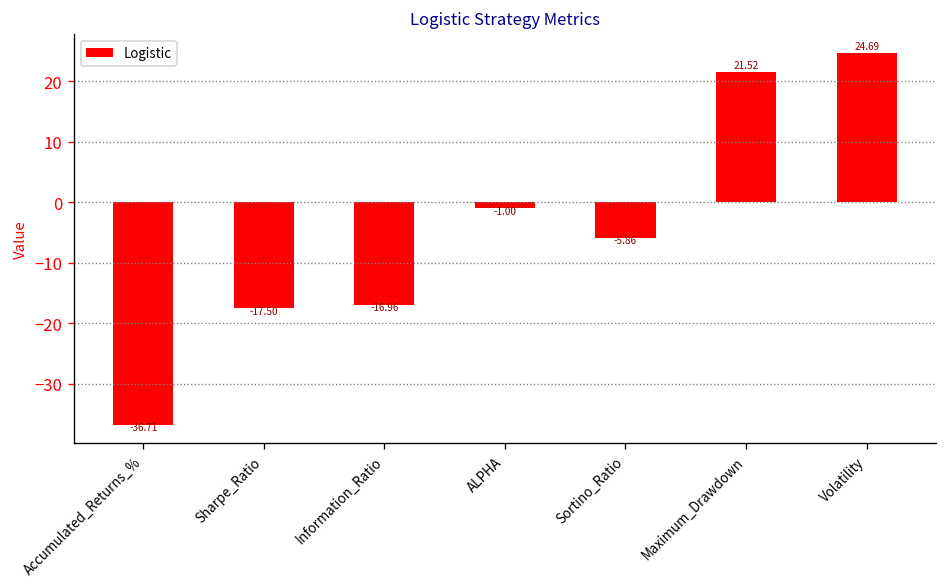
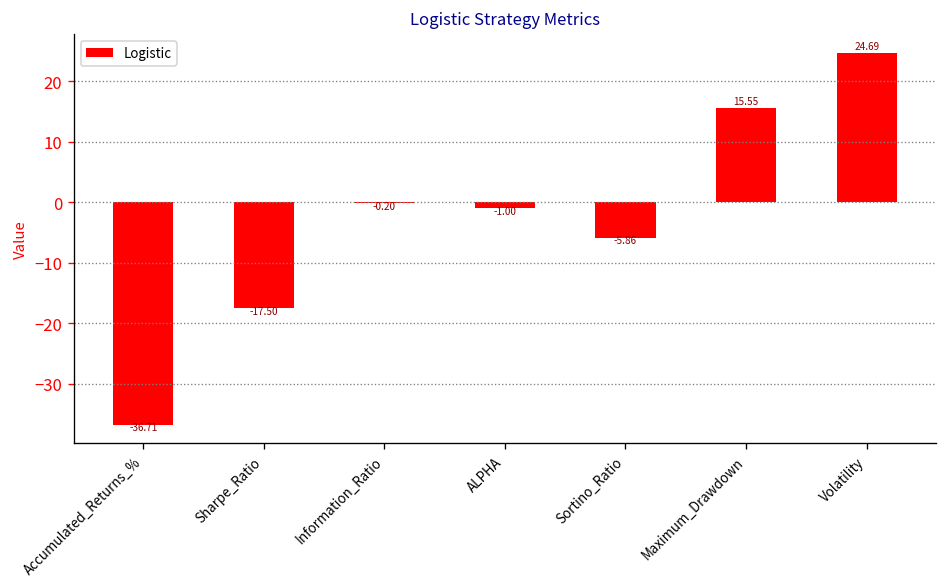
  {
    "Accumulated_Returns_%": -36.71,
    "Sharpe_Ratio": -17.50,
-   "Information_Ratio": -16.96,
+   "Information_Ratio": -0.20,
    "ALPHA": -1.00,
    "Sortino_Ratio": -5.86,
-   "Maximum_Drawdown": 21.52,
+   "Maximum_Drawdown": 15.55,
    "Volatility": 24.69
  }
